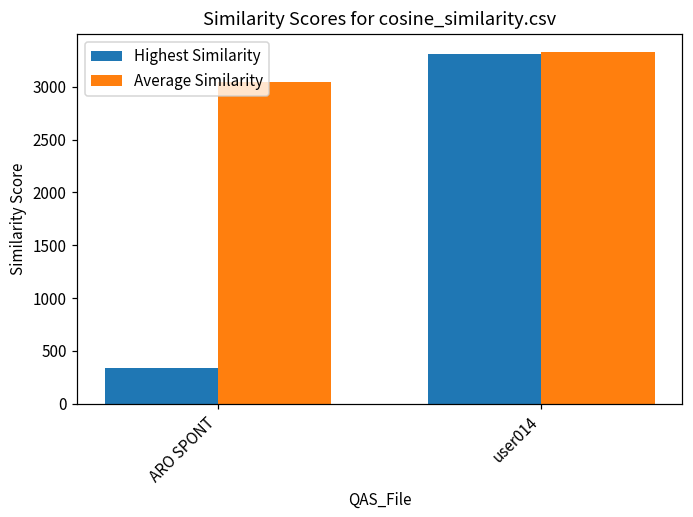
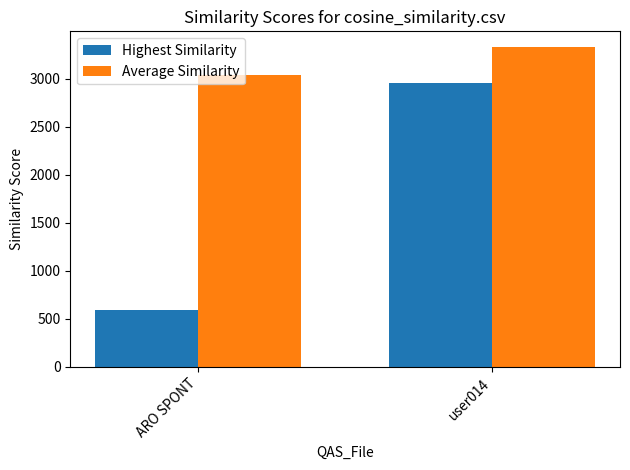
  {
    "Highest Similarity": {
-     "ARO SPONT": 300,
-     "user014": 3300
+     "ARO SPONT": 600,
+     "user014": 3000
    },
    "Average Similarity": {
      "ARO SPONT": 3000,
      "user014": 3300
    }
  }
